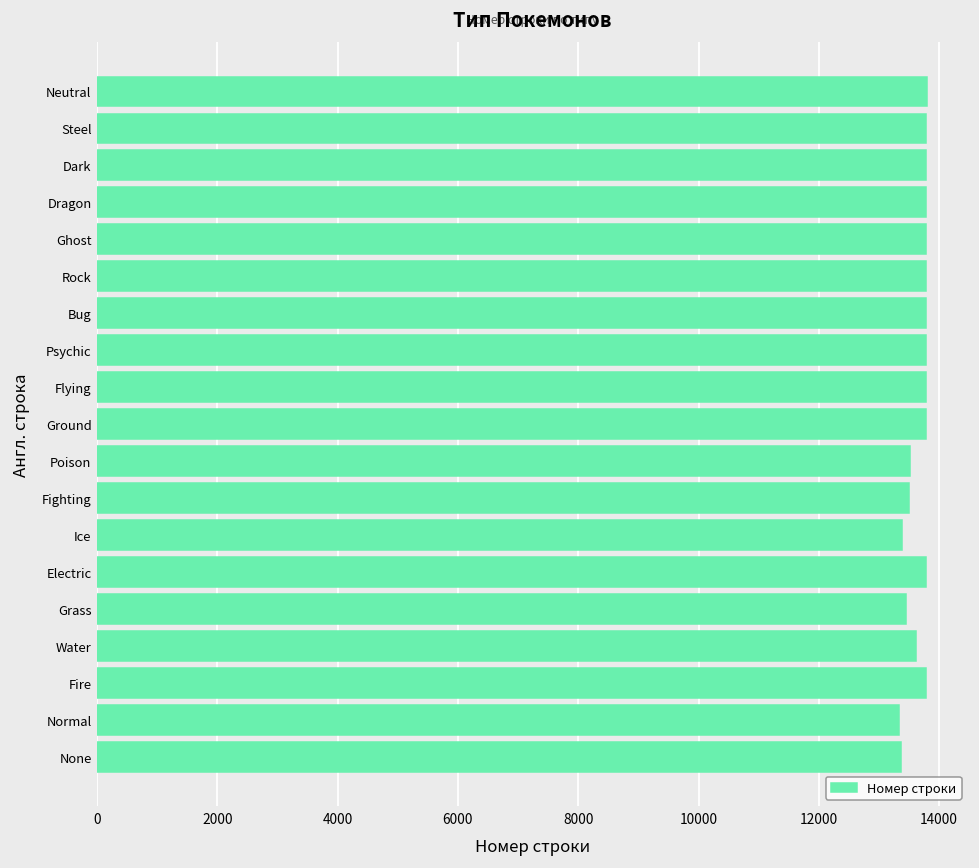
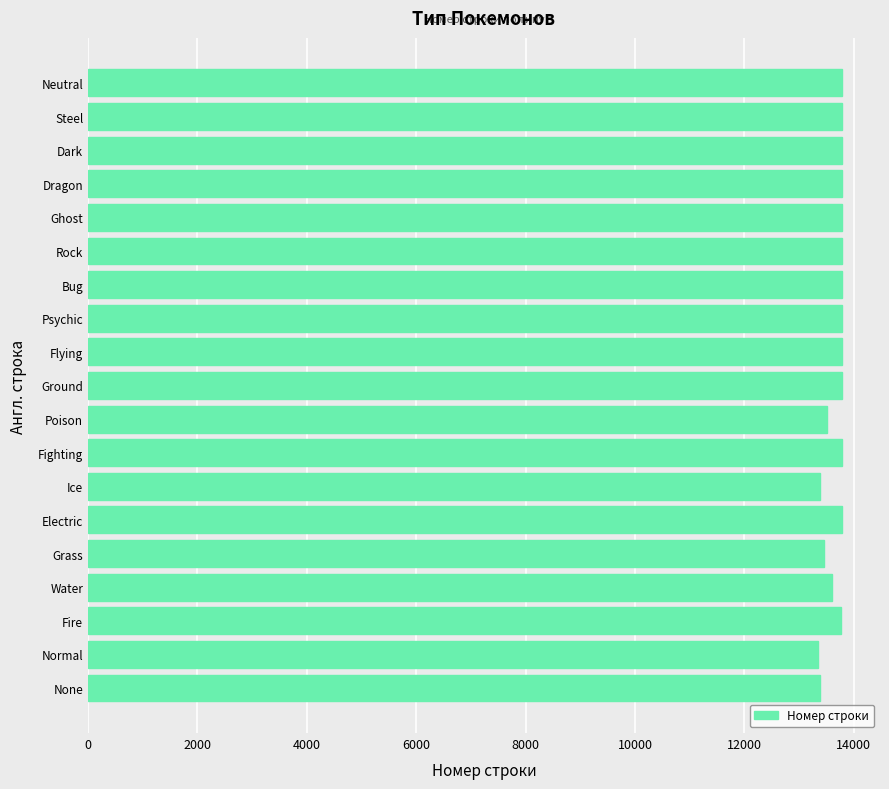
  {
    "Neutral": 13800,
    "Steel": 13800,
    "Dark": 13800,
    "Dragon": 13800,
    "Ghost": 13800,
    "Rock": 13800,
    "Bug": 13800,
    "Psychic": 13800,
    "Flying": 13800,
    "Ground": 13800,
    "Poison": 13500,
-   "Fighting": 13500,
+   "Fighting": 13800,
    "Ice": 13400,
    "Electric": 13800,
    "Grass": 13500,
    "Water": 13600,
    "Fire": 13800,
    "Normal": 13300,
    "None": 13400
  }
